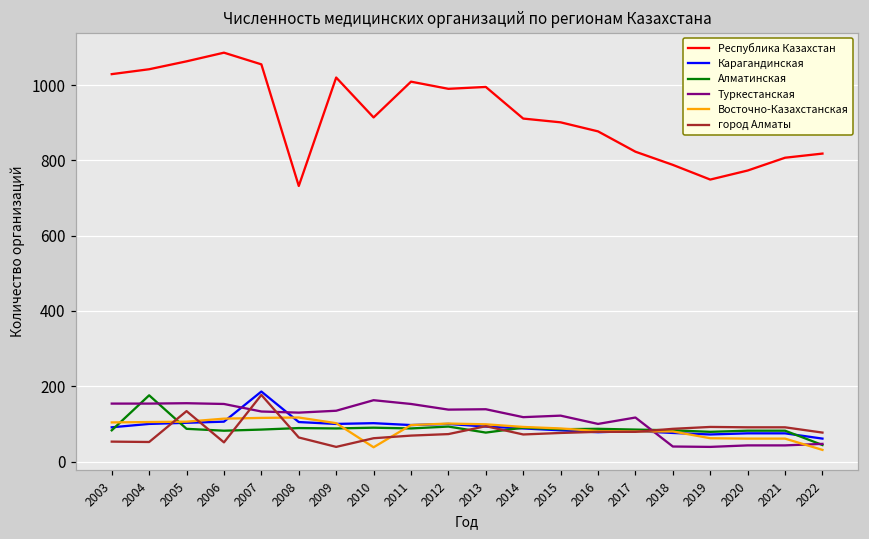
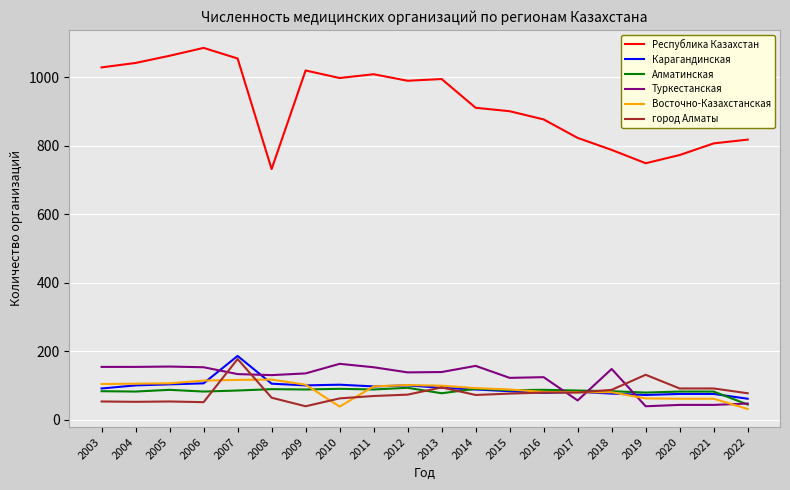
  {
    "Республика Казахстан": {
      "2003": 1030,
      "2004": 1040,
      "2005": 1060,
      "2006": 1090,
      "2007": 1060,
      "2008": 730,
      "2009": 1020,
-     "2010": 910,
+     "2010": 1000,
      "2011": 1010,
      "2012": 990,
      "2013": 1000,
      "2014": 910,
      "2015": 900,
      "2016": 880,
      "2017": 820,
      "2018": 790,
      "2019": 750,
      "2020": 770,
      "2021": 810,
      "2022": 820
    },
    "Карагандинская": {
      "2003": 90,
      "2006": 110,
      "2007": 190,
      "2008": 110,
      "2010": 100,
      "2022": 60
    },
    "Алматинская": {
      "2003": 80,
-     "2004": 180,
+     "2004": 80,
      "2005": 90,
      "2006": 80,
      "2007": 90,
      "2008": 90,
      "2009": 90,
      "2010": 90,
      "2011": 90,
      "2013": 80
    },
    "Туркестанская": {
      "2003": 150,
      "2004": 150,
      "2005": 160,
      "2006": 150,
      "2007": 130,
      "2008": 130,
      "2009": 140,
      "2010": 160,
      "2011": 150,
      "2012": 140,
      "2013": 140,
-     "2014": 120,
+     "2014": 160,
      "2015": 120,
-     "2016": 100,
-     "2017": 120,
-     "2018": 40,
+     "2016": 120,
+     "2017": 60,
+     "2018": 150,
      "2019": 40,
      "2020": 40,
      "2021": 40
    },
    "Восточно-Казахстанская": {
      "2003": 100,
      "2006": 110,
      "2007": 120,
      "2008": 120,
      "2010": 40,
      "2019": 60,
      "2020": 60,
      "2021": 60,
      "2022": 30
    },
    "город Алматы": {
      "2003": 50,
      "2004": 50,
-     "2005": 130,
+     "2005": 50,
      "2006": 50,
      "2007": 180,
      "2008": 60,
      "2009": 40,
      "2010": 60,
      "2011": 70,
      "2012": 70,
      "2014": 70,
-     "2019": 90,
+     "2019": 130,
      "2020": 90,
      "2021": 90,
      "2022": 80
    }
  }
